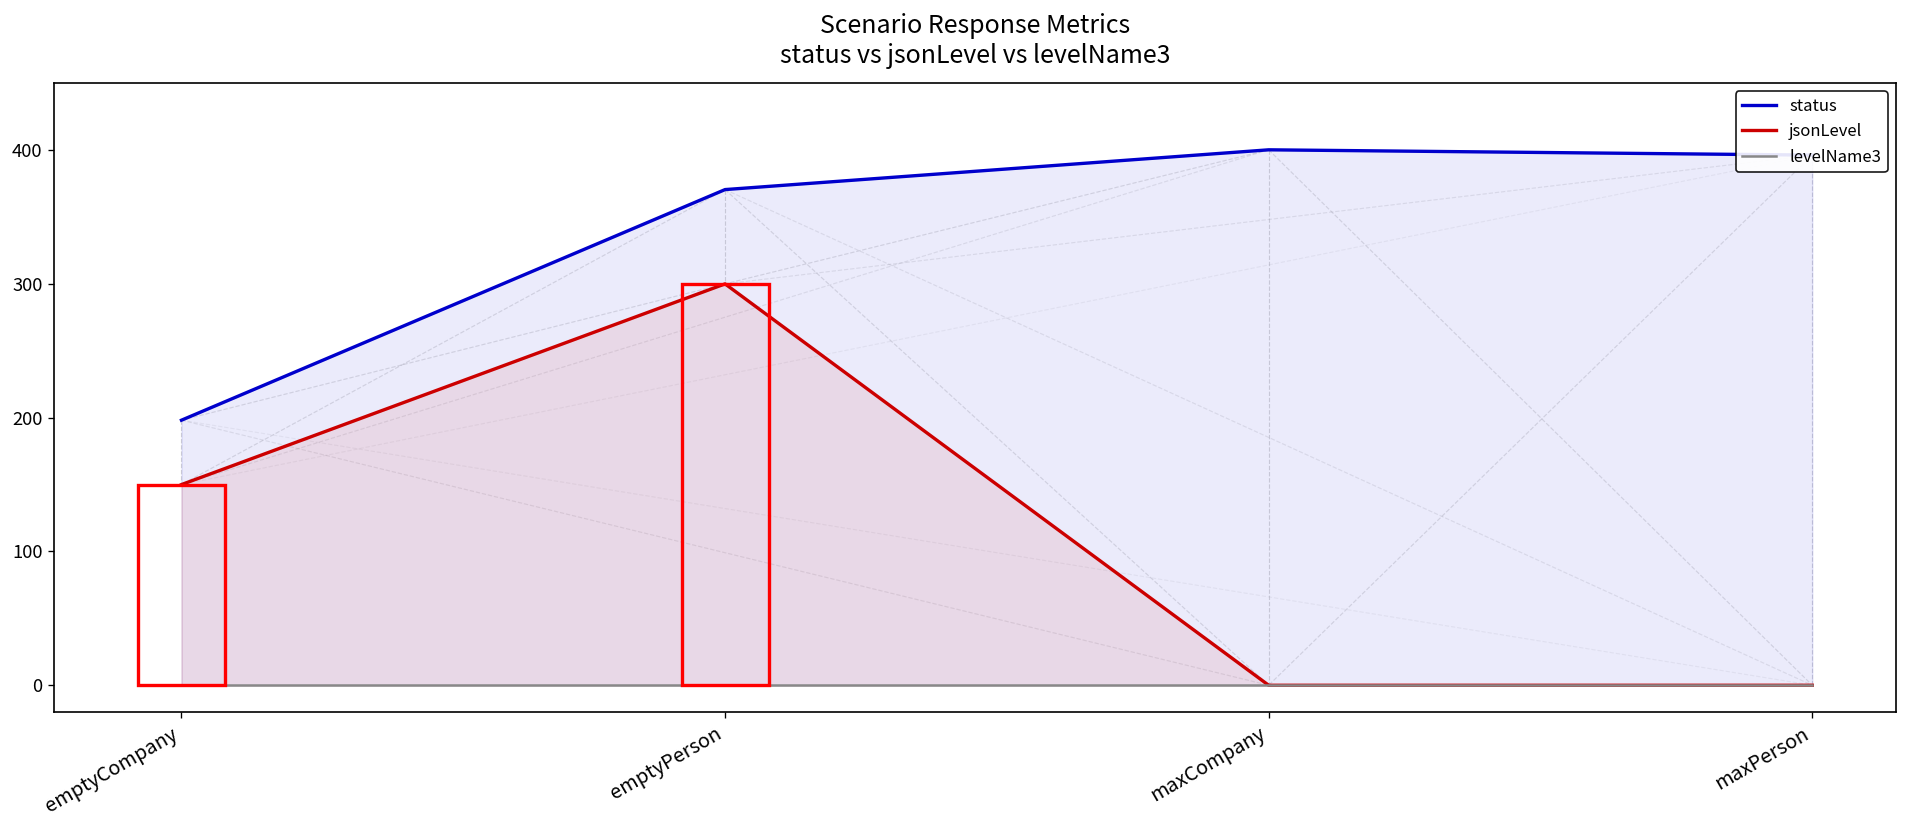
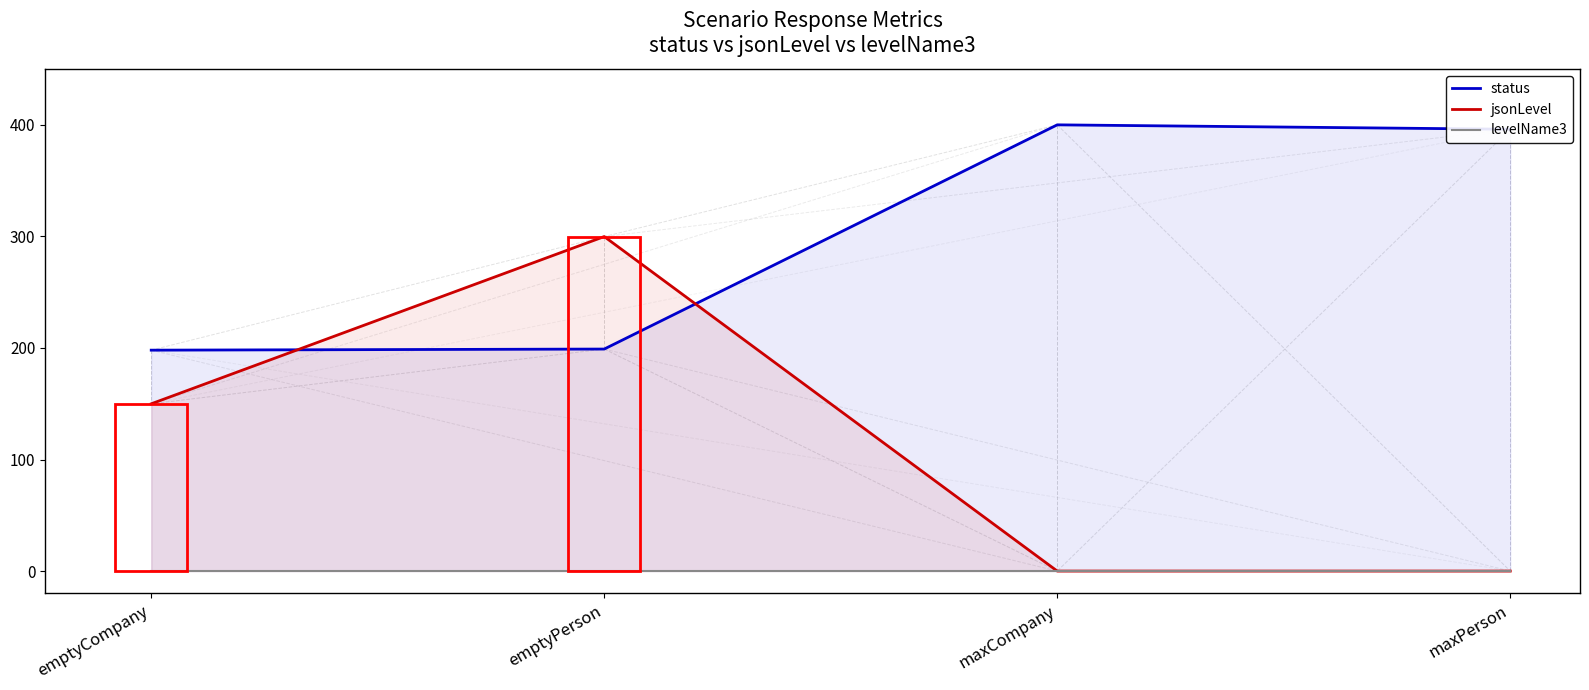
  {
    "status": {
-     "emptyPerson": 370
+     "emptyPerson": 199
    }
  }
